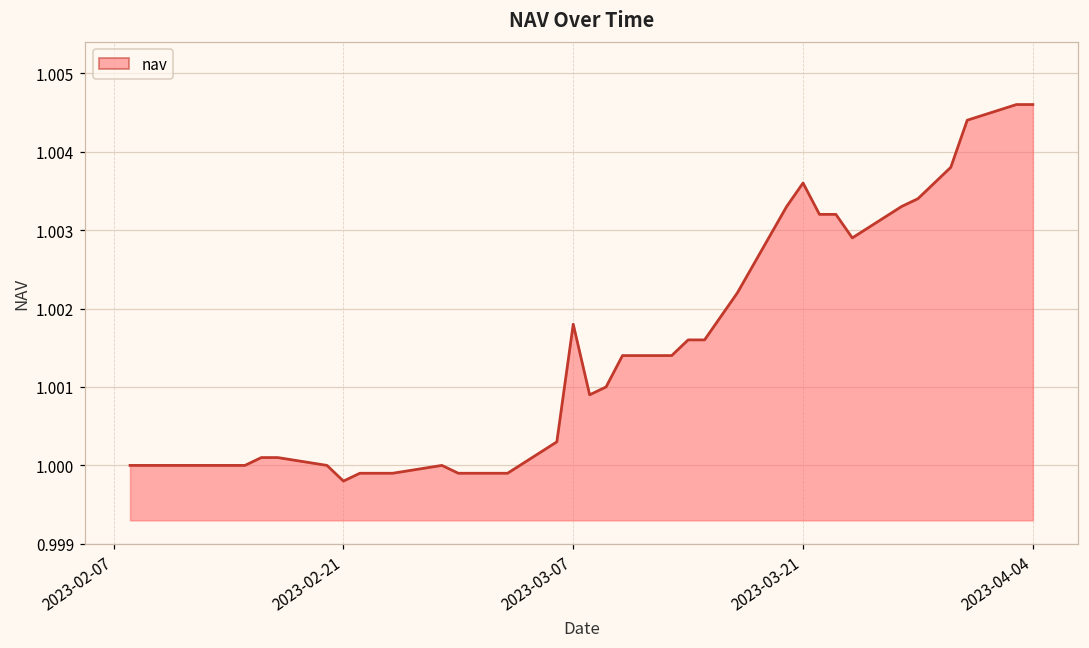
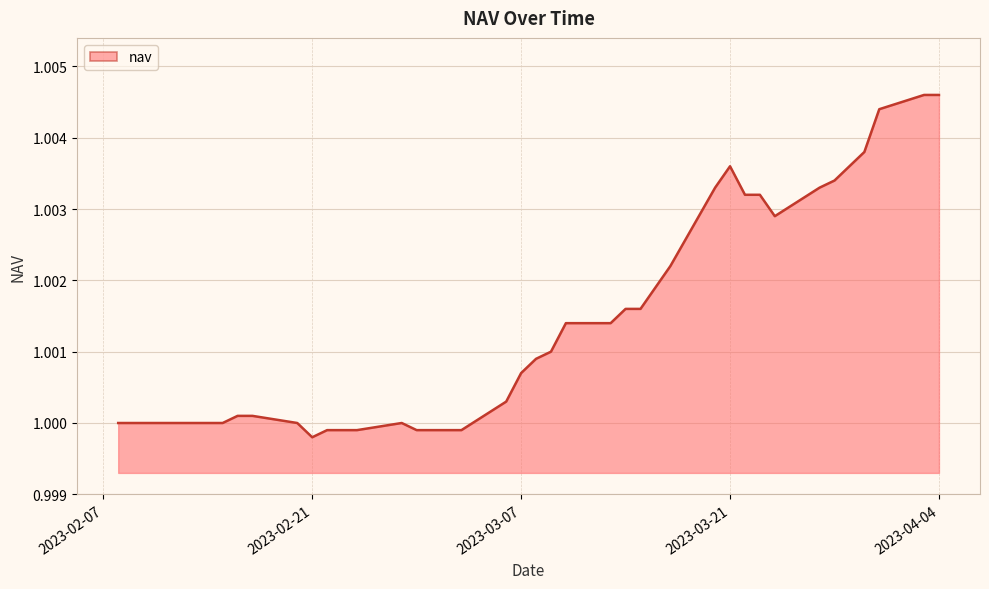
  {
    "2023-02-21": 0.9998,
-   "2023-03-07": 1.0018,
+   "2023-03-07": 1.0007,
    "2023-03-21": 1.0036,
    "2023-04-04": 1.0046
  }
